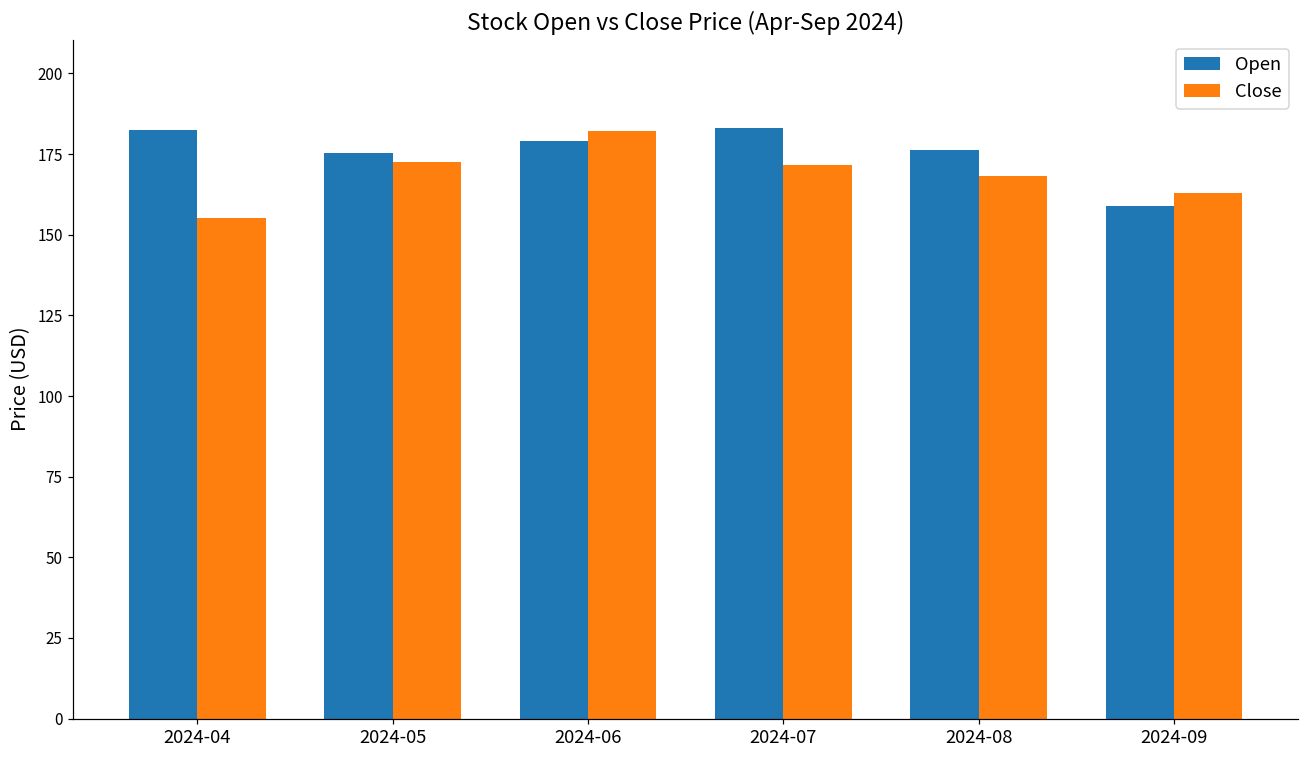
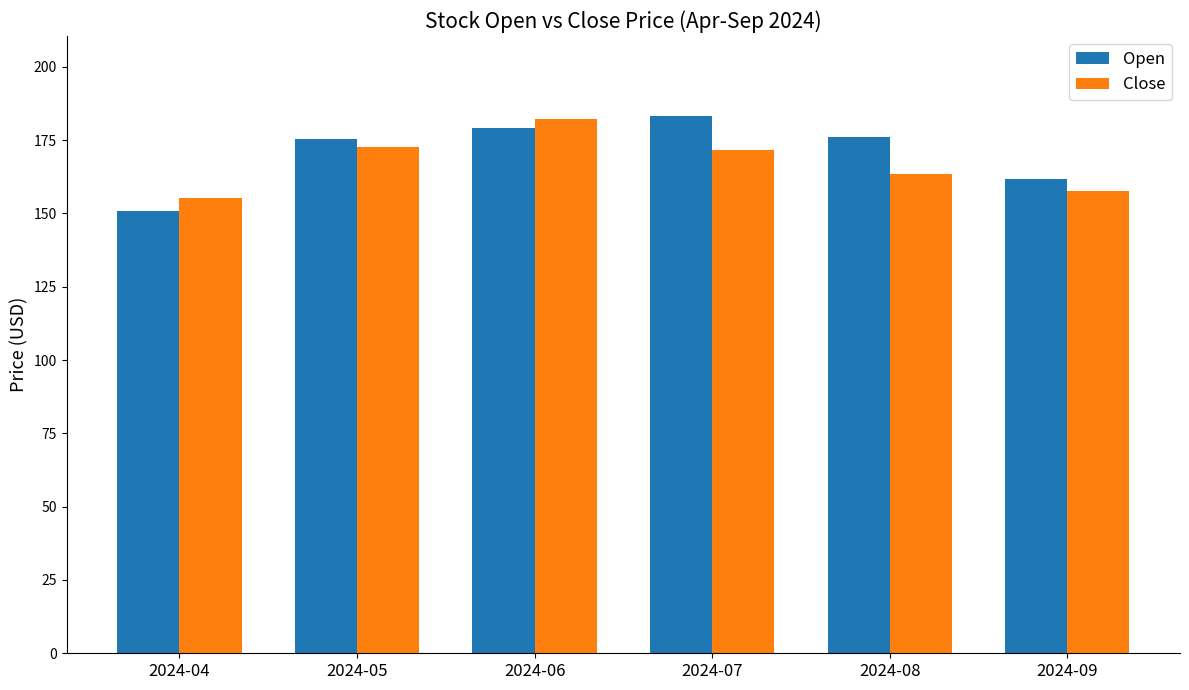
  {
    "Open": {
-     "2024-04": 183,
+     "2024-04": 151,
      "2024-05": 175,
      "2024-06": 179,
      "2024-07": 183,
      "2024-08": 176,
-     "2024-09": 159
+     "2024-09": 162
    },
    "Close": {
      "2024-04": 155,
      "2024-05": 173,
      "2024-06": 182,
      "2024-07": 172,
-     "2024-08": 168,
-     "2024-09": 163
+     "2024-08": 163,
+     "2024-09": 158
    }
  }
